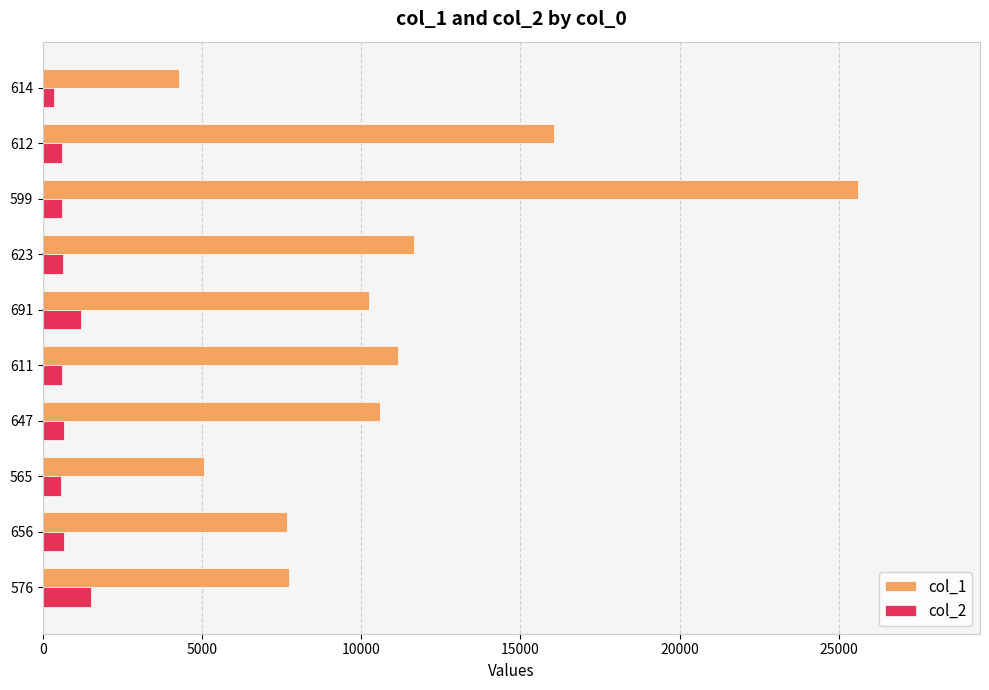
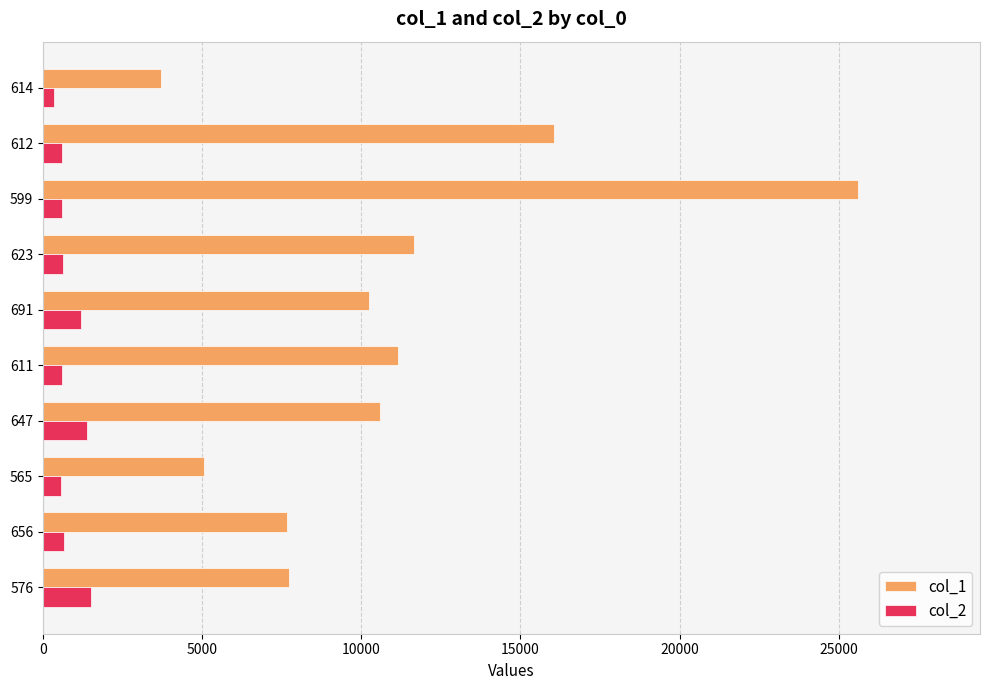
  {
    "col_1": {
-     "614": 4300,
+     "614": 3700,
      "612": 16100,
      "599": 25600,
      "623": 11700,
      "691": 10200,
      "611": 11200,
      "647": 10600,
      "565": 5100,
      "656": 7700,
      "576": 7700
    },
    "col_2": {
      "614": 300,
      "612": 600,
      "599": 600,
      "623": 600,
      "691": 1200,
      "611": 600,
-     "647": 600,
+     "647": 1400,
      "565": 600,
      "656": 700,
      "576": 1500
    }
  }
